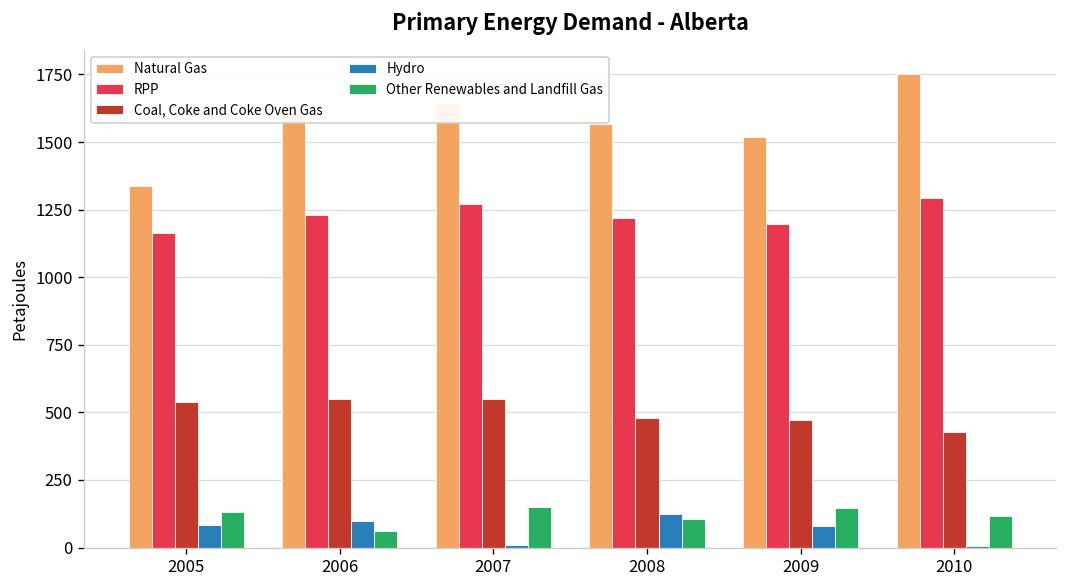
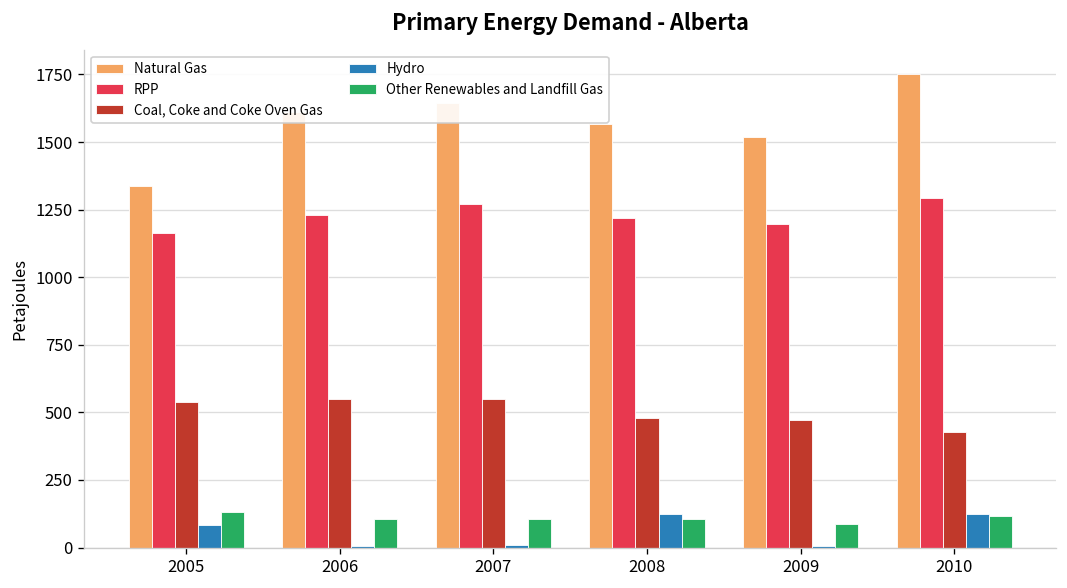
  {
    "Natural Gas": {
      "2005": 1340,
      "2008": 1570,
      "2009": 1520,
      "2010": 1750
    },
    "Hydro": {
      "2005": 90,
-     "2006": 100,
+     "2006": 10,
      "2008": 130,
-     "2009": 80,
-     "2010": 10
+     "2009": 10,
+     "2010": 120
    },
    "Other Renewables and Landfill Gas": {
      "2005": 130,
-     "2006": 60,
-     "2007": 150,
+     "2006": 100,
+     "2007": 110,
      "2008": 110,
-     "2009": 150,
+     "2009": 90,
      "2010": 110
    }
  }
